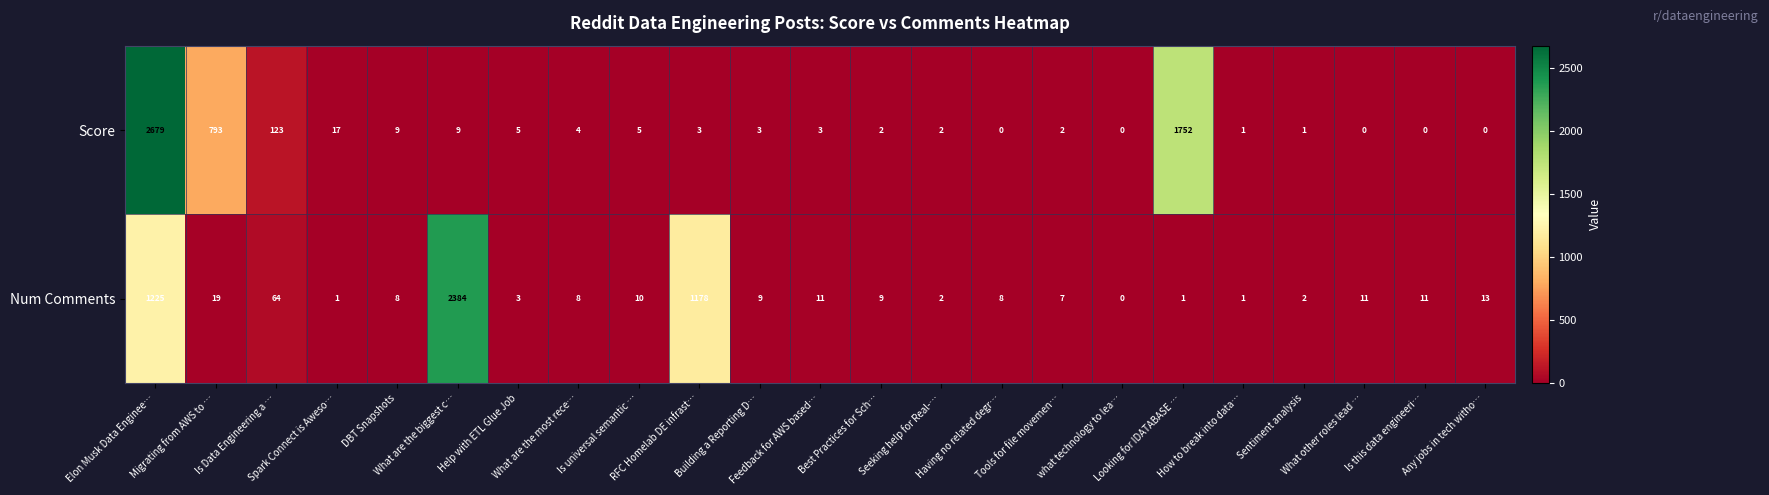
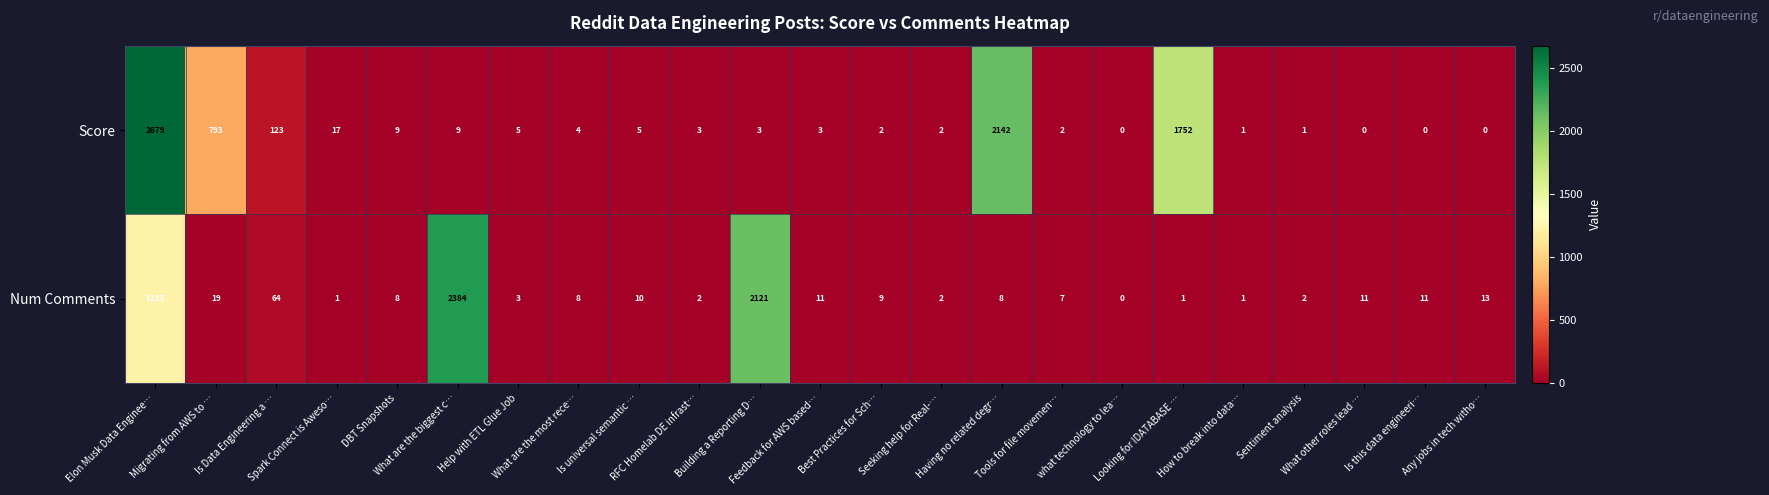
  {
    "Score": {
      "Elon Musk Data Enginee…": 2679,
      "Migrating from AWS to …": 793,
      "Is Data Engineering a …": 123,
      "Spark Connect is Aweso…": 17,
      "DBT Snapshots": 9,
      "What are the biggest c…": 9,
      "Help with ETL Glue Job": 5,
      "What are the most rece…": 4,
      "Is universal semantic …": 5,
      "RFC Homelab DE infrast…": 3,
      "Building a Reporting D…": 3,
      "Feedback for AWS based…": 3,
      "Best Practices for Sch…": 2,
      "Seeking help for Real-…": 2,
-     "Having no related degr…": 0,
+     "Having no related degr…": 2142,
      "Tools for file movemen…": 2,
      "what technology to lea…": 0,
      "Looking for IDATABASE …": 1752,
      "How to break into data…": 1,
      "Sentiment analysis": 1,
      "What other roles lead …": 0,
      "Is this data engineeri…": 0,
      "Any jobs in tech witho…": 0
    },
    "Num Comments": {
      "Elon Musk Data Enginee…": 1225,
      "Migrating from AWS to …": 19,
      "Is Data Engineering a …": 64,
      "Spark Connect is Aweso…": 1,
      "DBT Snapshots": 8,
      "What are the biggest c…": 2384,
      "Help with ETL Glue Job": 3,
      "What are the most rece…": 8,
      "Is universal semantic …": 10,
-     "RFC Homelab DE infrast…": 1178,
-     "Building a Reporting D…": 9,
+     "RFC Homelab DE infrast…": 2,
+     "Building a Reporting D…": 2121,
      "Feedback for AWS based…": 11,
      "Best Practices for Sch…": 9,
      "Seeking help for Real-…": 2,
      "Having no related degr…": 8,
      "Tools for file movemen…": 7,
      "what technology to lea…": 0,
      "Looking for IDATABASE …": 1,
      "How to break into data…": 1,
      "Sentiment analysis": 2,
      "What other roles lead …": 11,
      "Is this data engineeri…": 11,
      "Any jobs in tech witho…": 13
    }
  }
